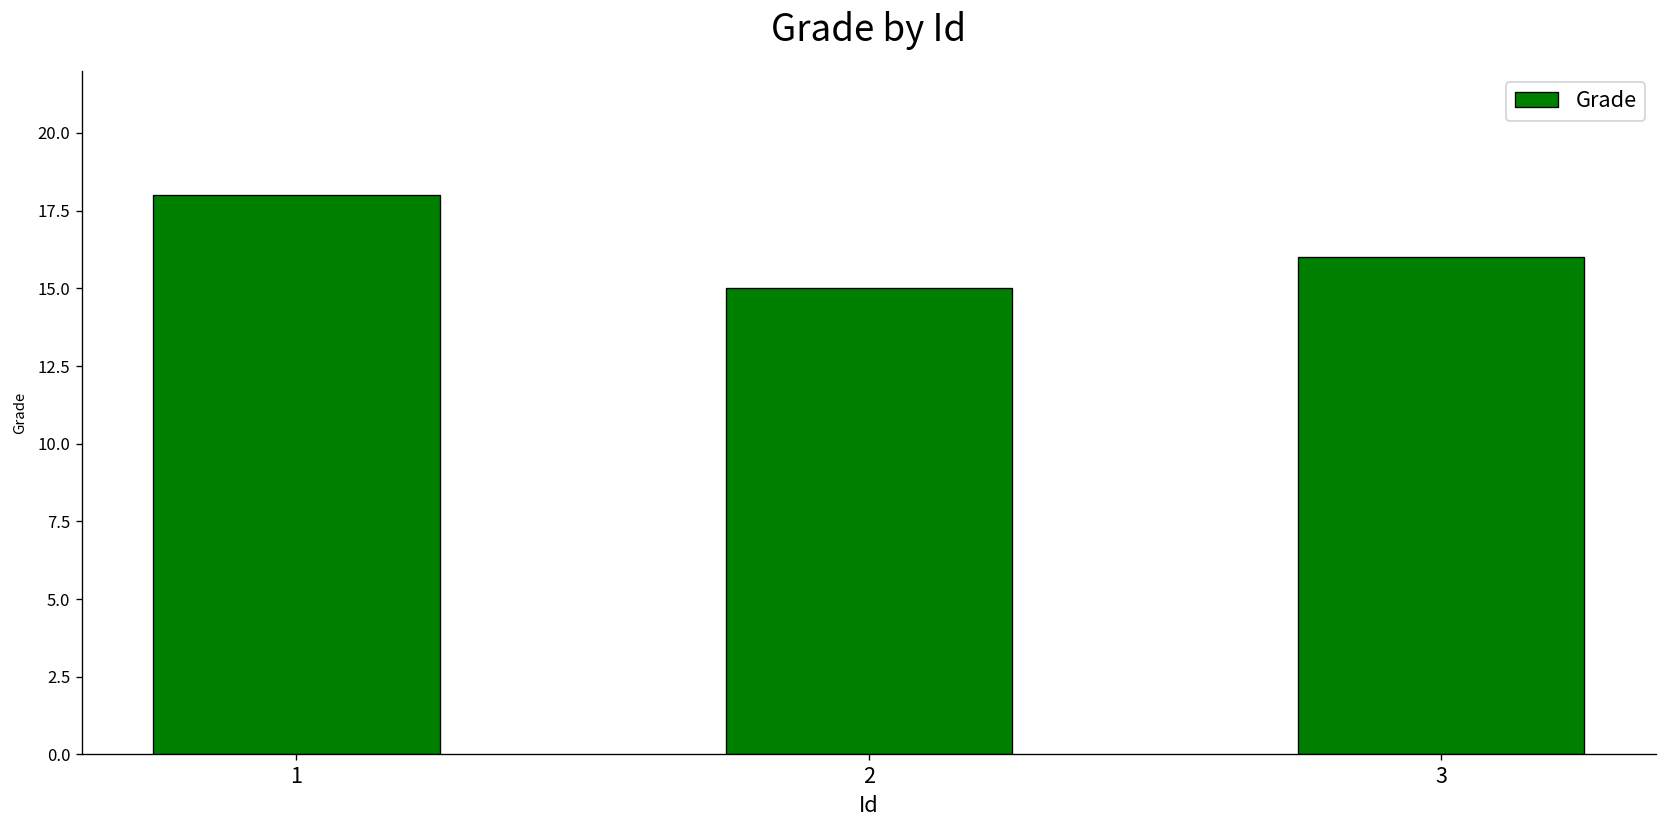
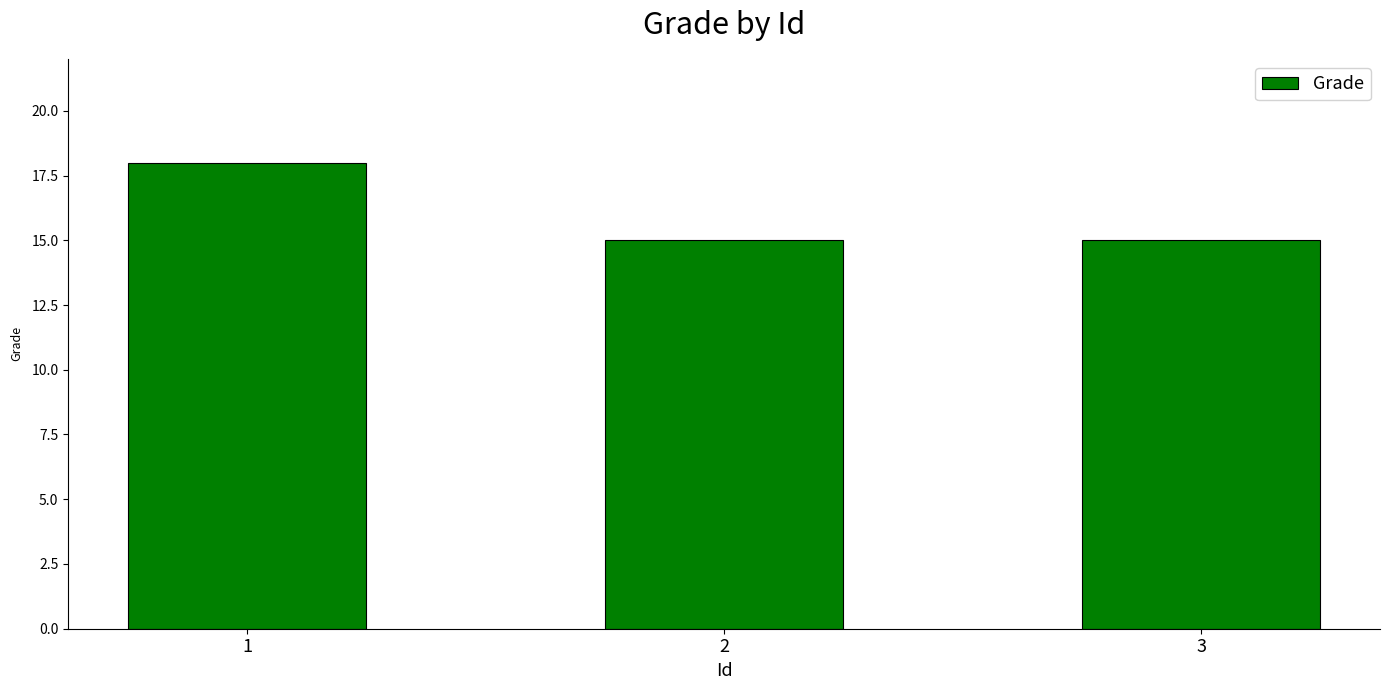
  {
    "1": 18,
    "2": 15,
-   "3": 16
+   "3": 15
  }
